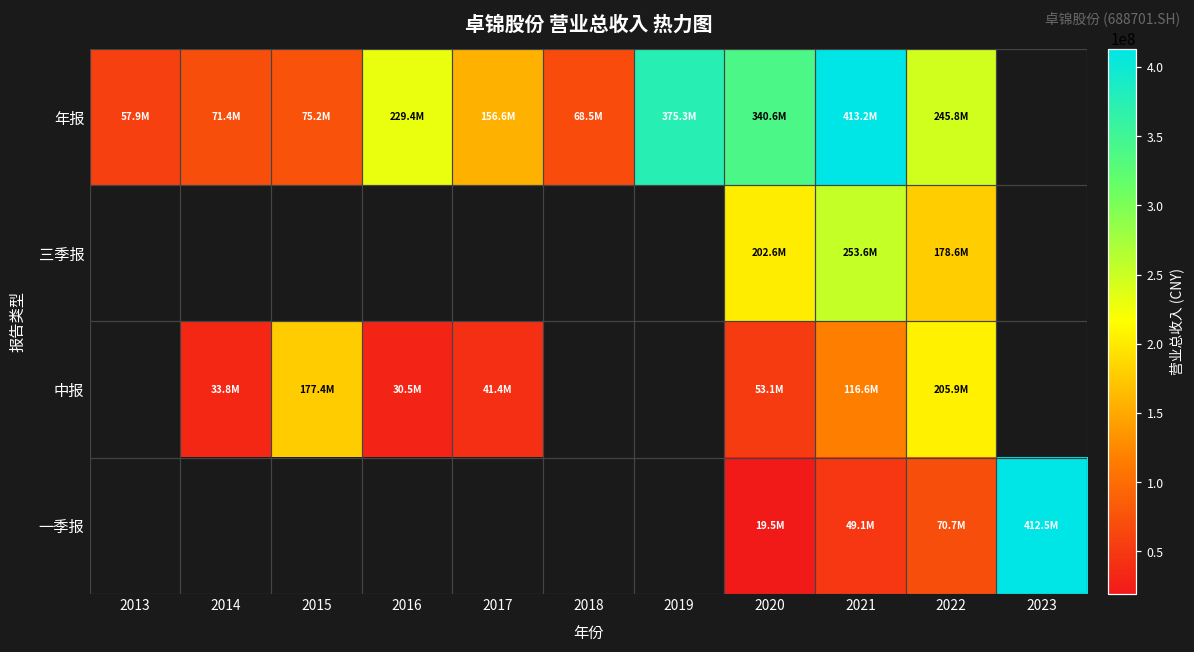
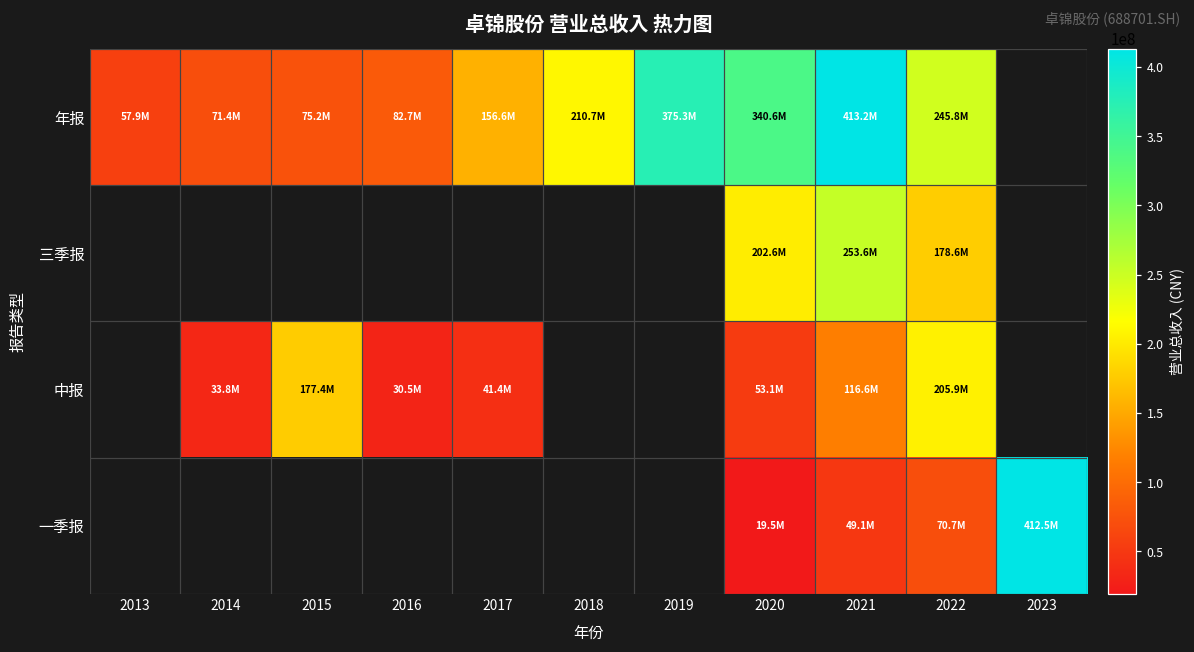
  {
    "年报": {
      "2013": "57.9M",
      "2014": "71.4M",
      "2015": "75.2M",
-     "2016": "229.4M",
+     "2016": "82.7M",
      "2017": "156.6M",
-     "2018": "68.5M",
+     "2018": "210.7M",
      "2019": "375.3M",
      "2020": "340.6M",
      "2021": "413.2M",
      "2022": "245.8M"
    },
    "三季报": {
      "2020": "202.6M",
      "2021": "253.6M",
      "2022": "178.6M"
    },
    "中报": {
      "2014": "33.8M",
      "2015": "177.4M",
      "2016": "30.5M",
      "2017": "41.4M",
      "2020": "53.1M",
      "2021": "116.6M",
      "2022": "205.9M"
    },
    "一季报": {
      "2020": "19.5M",
      "2021": "49.1M",
      "2022": "70.7M",
      "2023": "412.5M"
    }
  }
